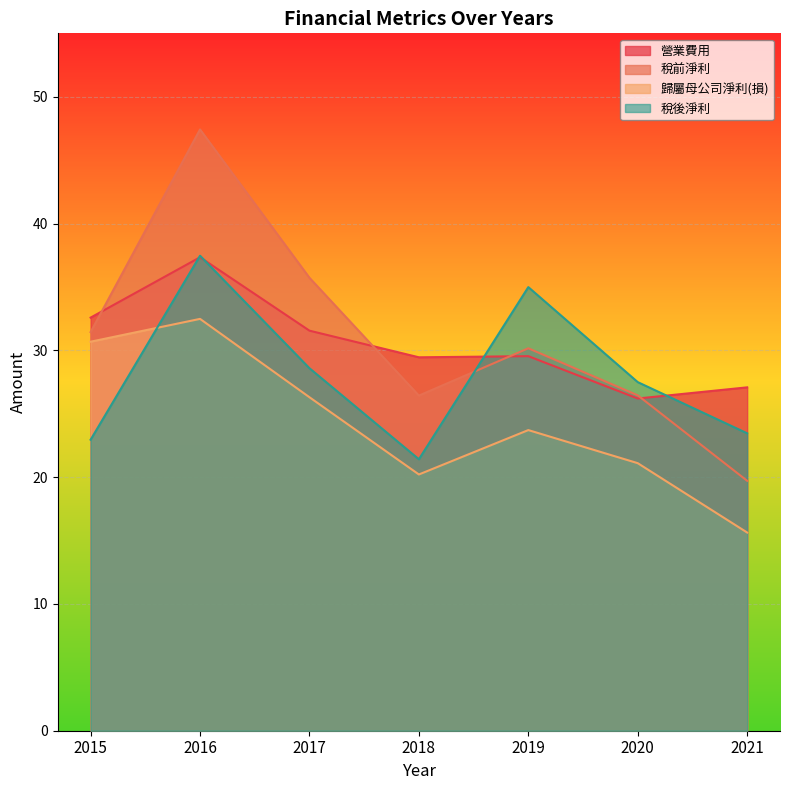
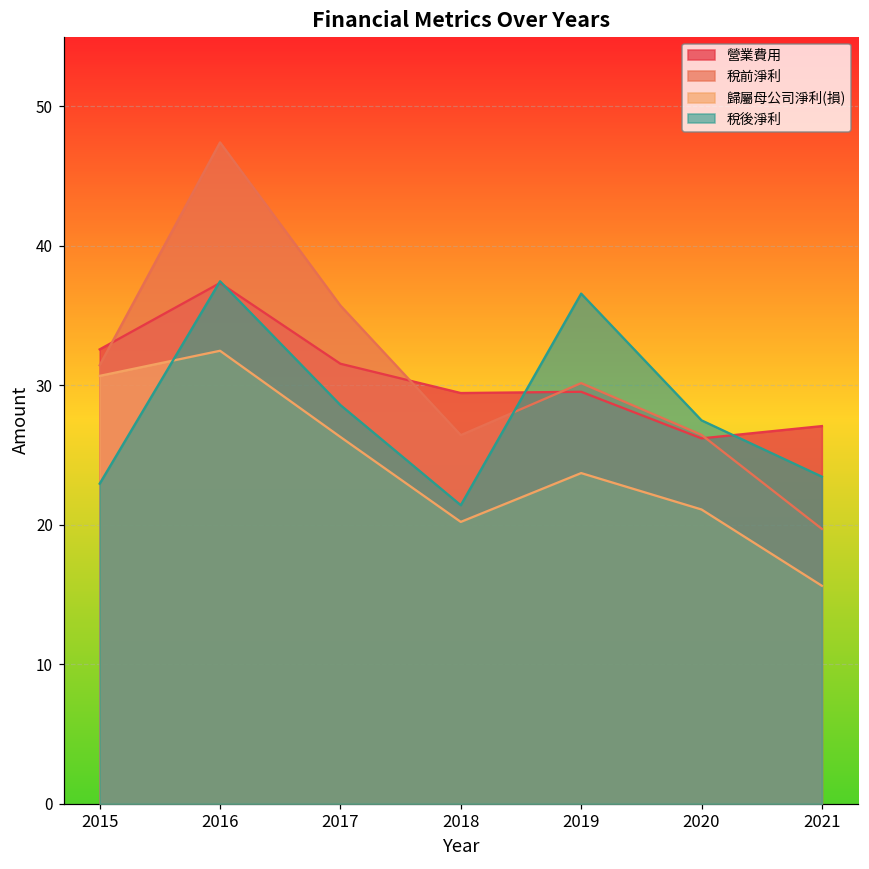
  {
    "稅後淨利": {
      "2015": 23.0,
      "2017": 28.6,
      "2018": 21.4,
-     "2019": 35.0,
+     "2019": 36.6,
      "2020": 27.5,
      "2021": 23.5
    }
  }
